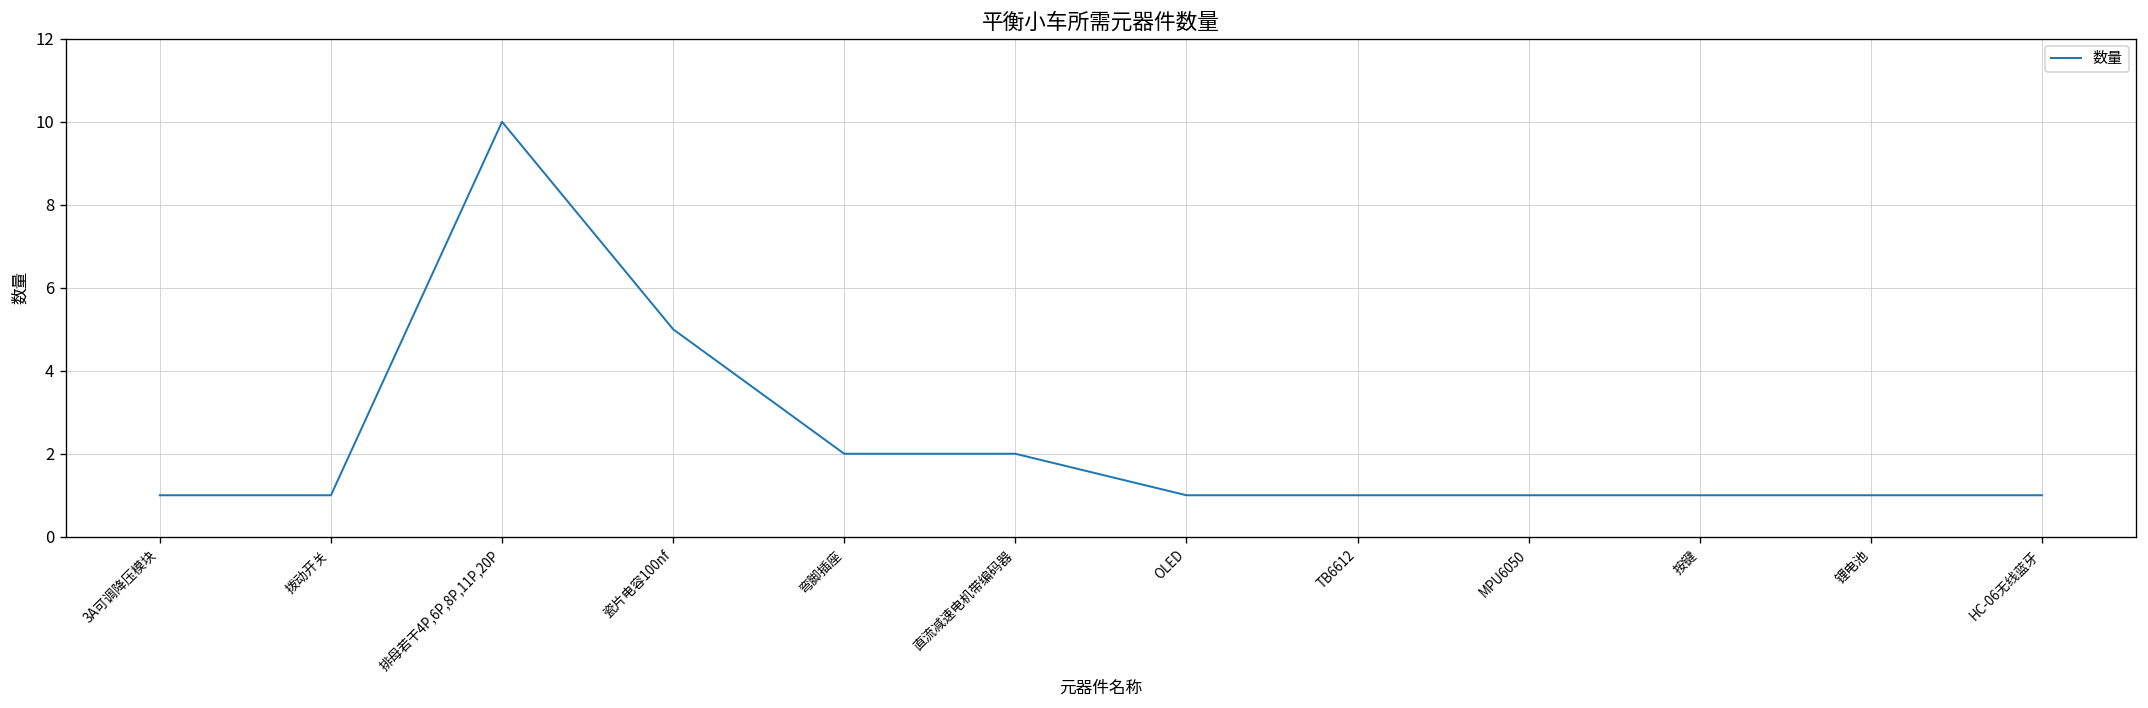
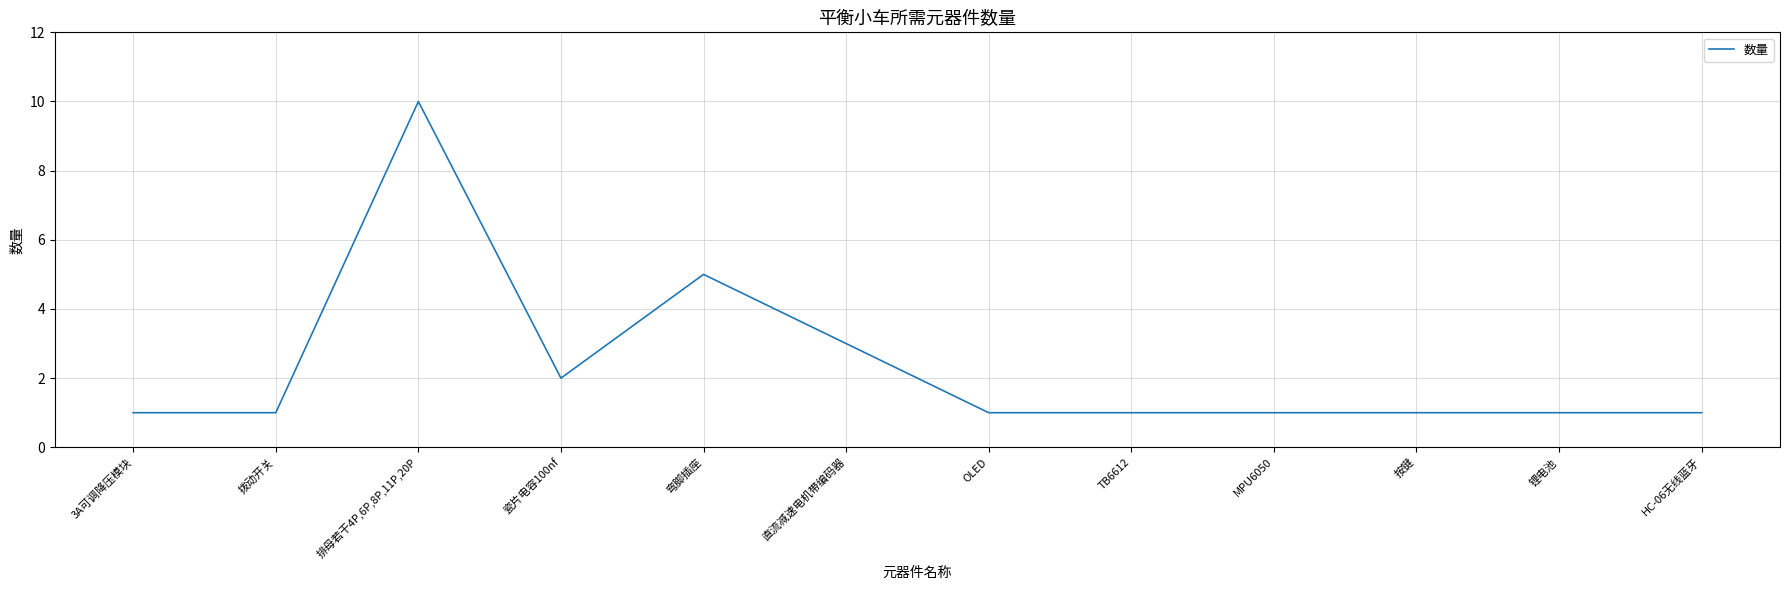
  {
    "3A可调降压模块": 1,
    "拨动开关": 1,
    "排母若干4P,6P,8P,11P,20P": 10,
-   "瓷片电容100nf": 5,
-   "弯脚插座": 2,
-   "直流减速电机带编码器": 2,
+   "瓷片电容100nf": 2,
+   "弯脚插座": 5,
+   "直流减速电机带编码器": 3,
    "OLED": 1,
    "TB6612": 1,
    "MPU6050": 1,
    "按键": 1,
    "锂电池": 1,
    "HC-06无线蓝牙": 1
  }
